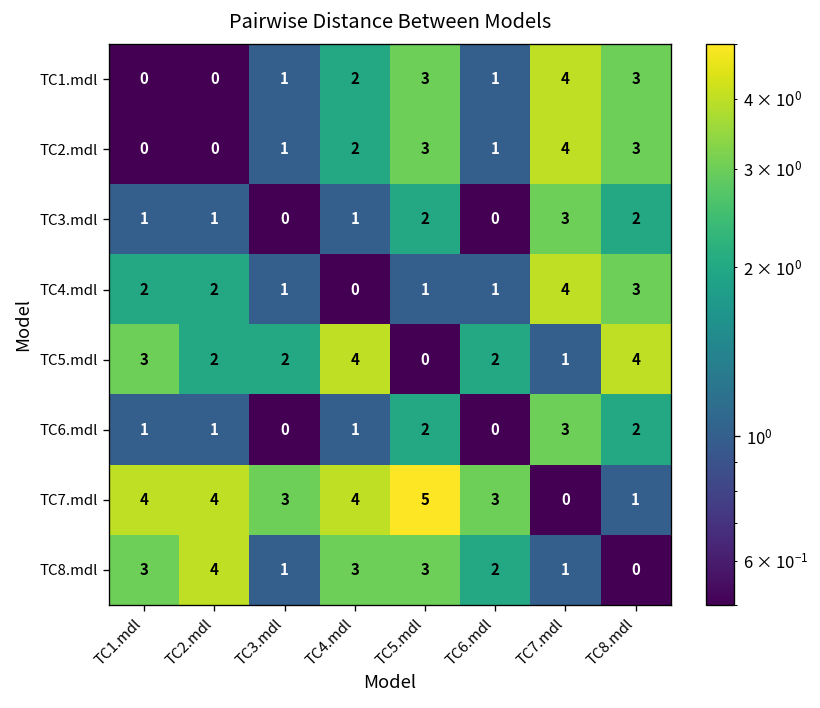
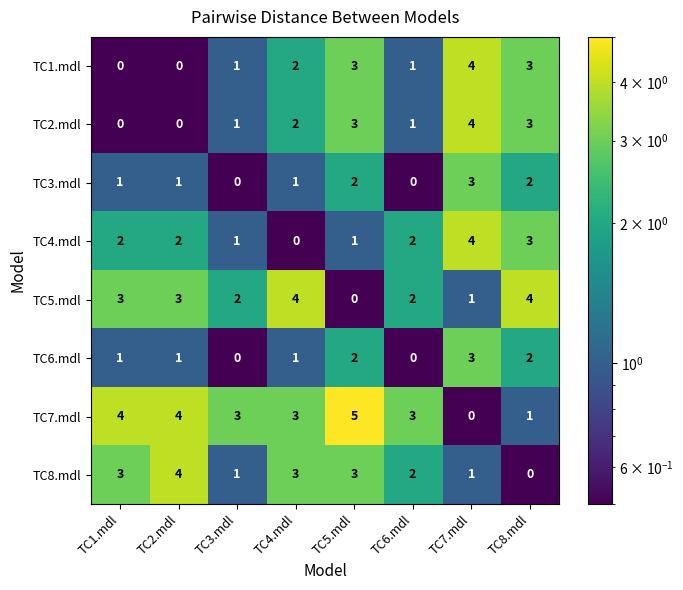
  {
    "TC1.mdl": {
      "TC1.mdl": 0,
      "TC2.mdl": 0,
      "TC3.mdl": 1,
      "TC4.mdl": 2,
      "TC5.mdl": 3,
      "TC6.mdl": 1,
      "TC7.mdl": 4,
      "TC8.mdl": 3
    },
    "TC2.mdl": {
      "TC1.mdl": 0,
      "TC2.mdl": 0,
      "TC3.mdl": 1,
      "TC4.mdl": 2,
      "TC5.mdl": 3,
      "TC6.mdl": 1,
      "TC7.mdl": 4,
      "TC8.mdl": 3
    },
    "TC3.mdl": {
      "TC1.mdl": 1,
      "TC2.mdl": 1,
      "TC3.mdl": 0,
      "TC4.mdl": 1,
      "TC5.mdl": 2,
      "TC6.mdl": 0,
      "TC7.mdl": 3,
      "TC8.mdl": 2
    },
    "TC4.mdl": {
      "TC1.mdl": 2,
      "TC2.mdl": 2,
      "TC3.mdl": 1,
      "TC4.mdl": 0,
      "TC5.mdl": 1,
-     "TC6.mdl": 1,
+     "TC6.mdl": 2,
      "TC7.mdl": 4,
      "TC8.mdl": 3
    },
    "TC5.mdl": {
      "TC1.mdl": 3,
-     "TC2.mdl": 2,
+     "TC2.mdl": 3,
      "TC3.mdl": 2,
      "TC4.mdl": 4,
      "TC5.mdl": 0,
      "TC6.mdl": 2,
      "TC7.mdl": 1,
      "TC8.mdl": 4
    },
    "TC6.mdl": {
      "TC1.mdl": 1,
      "TC2.mdl": 1,
      "TC3.mdl": 0,
      "TC4.mdl": 1,
      "TC5.mdl": 2,
      "TC6.mdl": 0,
      "TC7.mdl": 3,
      "TC8.mdl": 2
    },
    "TC7.mdl": {
      "TC1.mdl": 4,
      "TC2.mdl": 4,
      "TC3.mdl": 3,
-     "TC4.mdl": 4,
+     "TC4.mdl": 3,
      "TC5.mdl": 5,
      "TC6.mdl": 3,
      "TC7.mdl": 0,
      "TC8.mdl": 1
    },
    "TC8.mdl": {
      "TC1.mdl": 3,
      "TC2.mdl": 4,
      "TC3.mdl": 1,
      "TC4.mdl": 3,
      "TC5.mdl": 3,
      "TC6.mdl": 2,
      "TC7.mdl": 1,
      "TC8.mdl": 0
    }
  }
